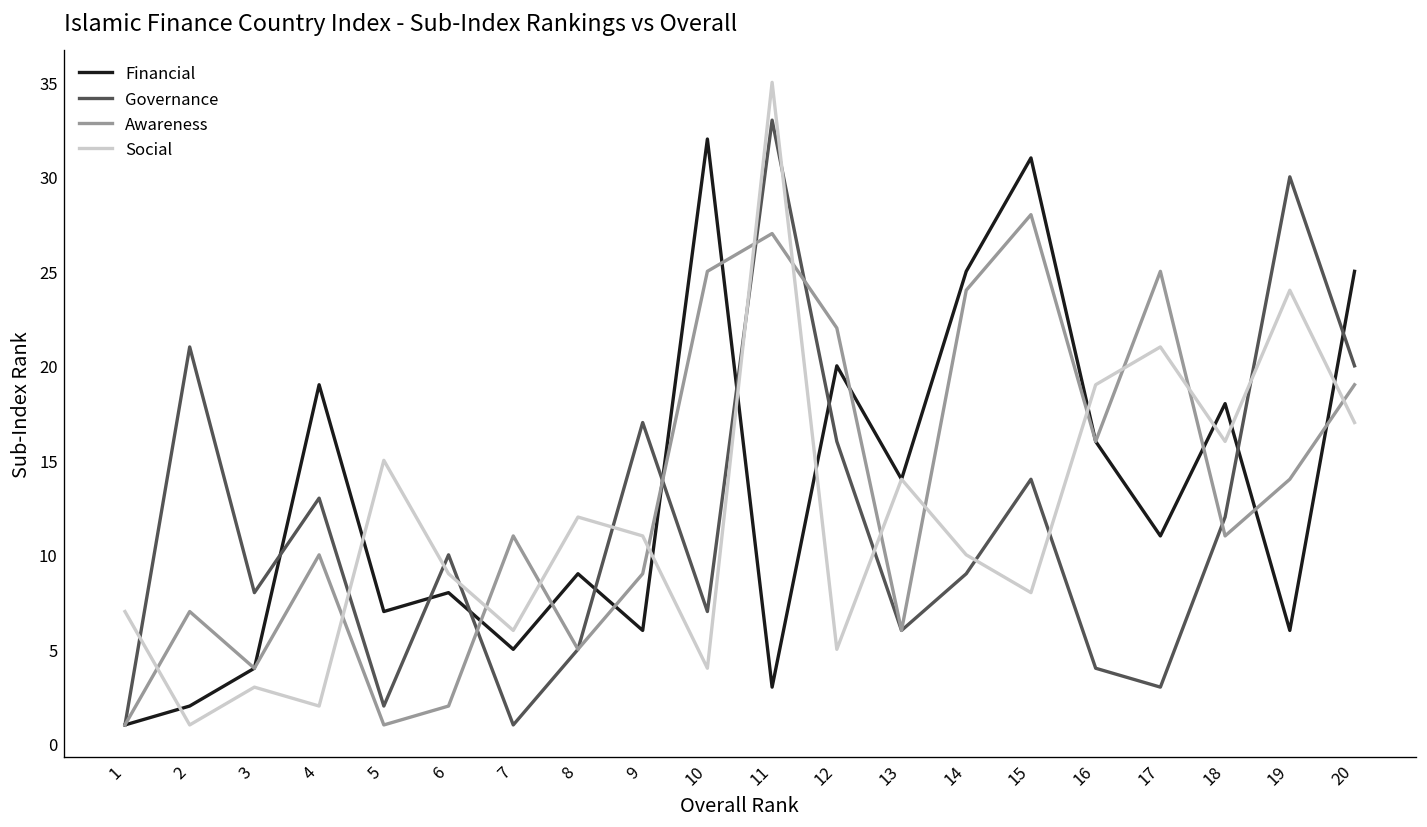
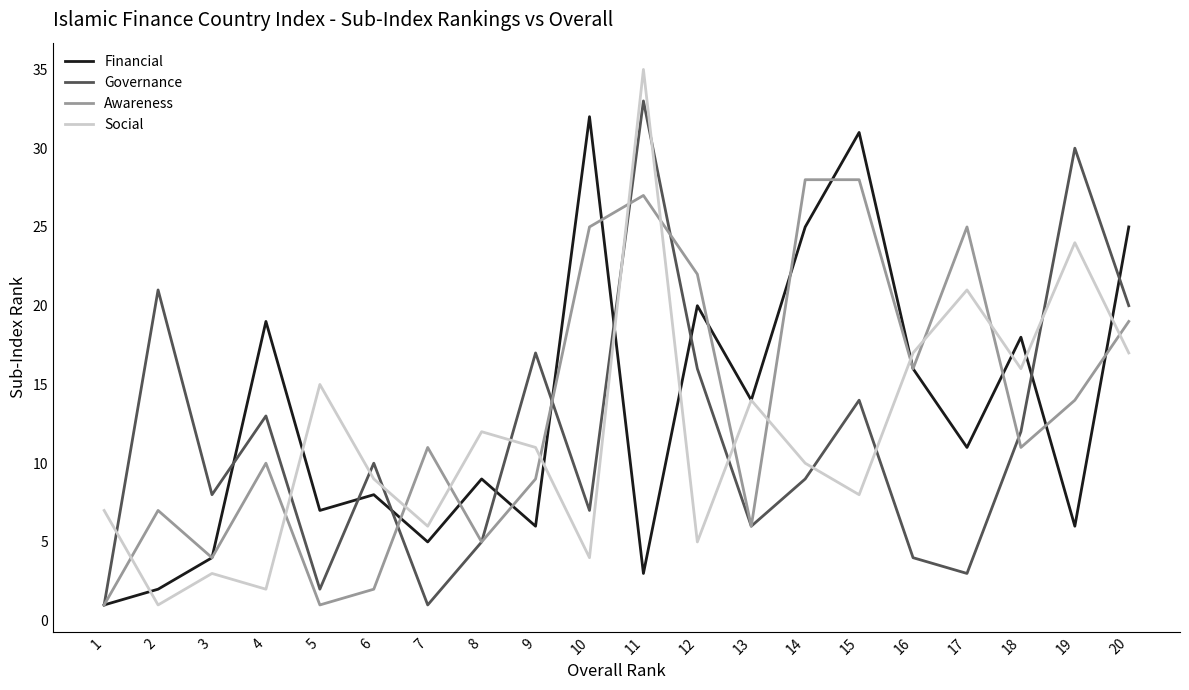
  {
    "Financial": {
      "2": 2,
      "4": 19,
      "5": 7,
      "6": 8,
      "7": 5,
      "8": 9,
      "9": 6,
      "10": 32,
      "11": 3,
      "12": 20,
      "14": 25,
      "15": 31,
      "17": 11,
      "18": 18,
      "19": 6,
      "20": 25
    },
    "Governance": {
      "2": 21,
      "3": 8,
      "4": 13,
      "5": 2,
      "6": 10,
      "7": 1,
      "9": 17,
      "10": 7,
      "11": 33,
      "12": 16,
      "14": 9,
      "15": 14,
      "16": 4,
      "17": 3,
      "18": 12,
      "19": 30,
      "20": 20
    },
    "Awareness": {
      "2": 7,
      "4": 10,
      "5": 1,
      "6": 2,
      "7": 11,
      "9": 9,
      "10": 25,
      "11": 27,
      "12": 22,
-     "14": 24,
+     "14": 28,
      "15": 28,
      "17": 25,
      "18": 11,
      "19": 14,
      "20": 19
    },
    "Social": {
      "1": 7,
      "2": 1,
      "3": 3,
      "4": 2,
      "5": 15,
      "6": 9,
      "7": 6,
      "8": 12,
      "9": 11,
      "10": 4,
      "11": 35,
      "12": 5,
      "14": 10,
      "15": 8,
-     "16": 19,
+     "16": 17,
      "17": 21,
      "18": 16,
      "19": 24,
      "20": 17
    }
  }
